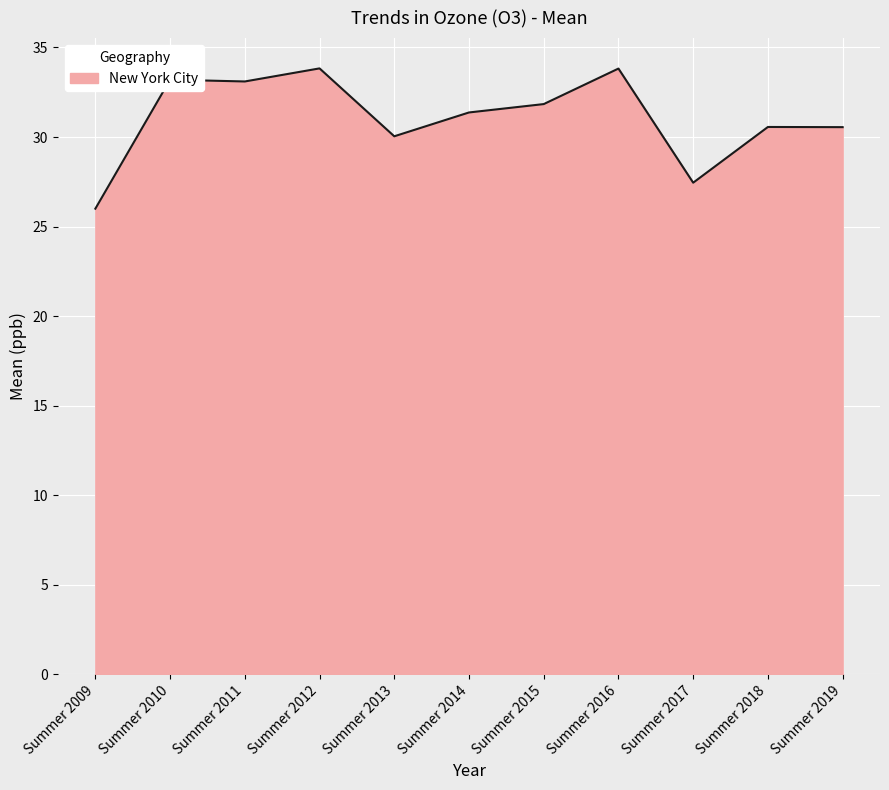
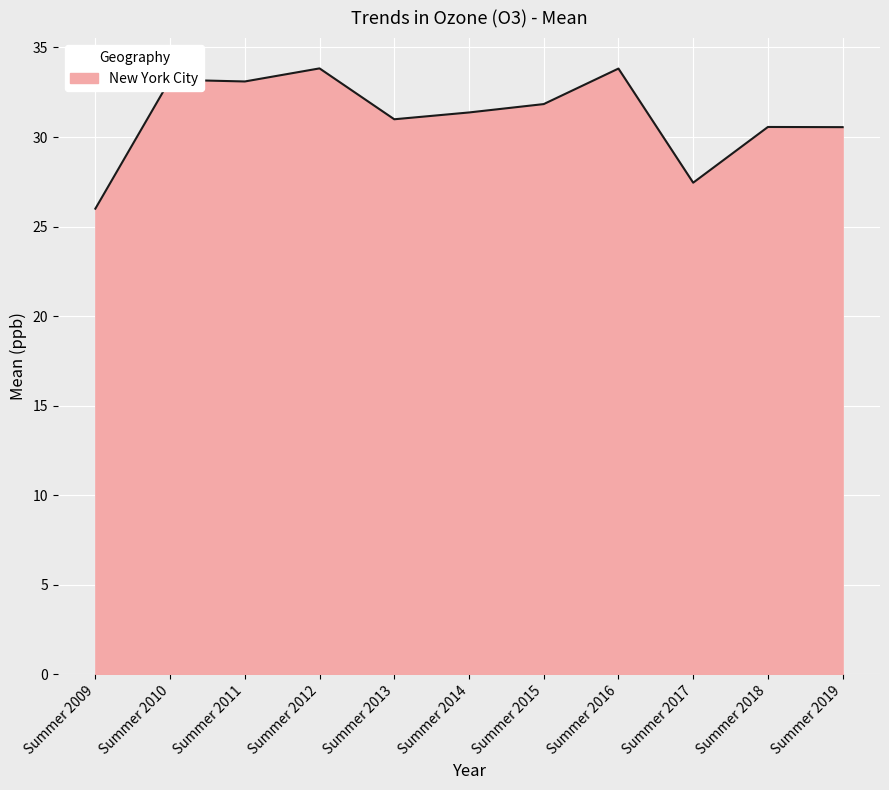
  {
    "Summer 2009": 26.0,
    "Summer 2011": 33.1,
    "Summer 2012": 33.8,
-   "Summer 2013": 30.0,
+   "Summer 2013": 31.0,
    "Summer 2014": 31.4,
    "Summer 2015": 31.8,
    "Summer 2016": 33.8,
    "Summer 2017": 27.5,
    "Summer 2018": 30.6,
    "Summer 2019": 30.6
  }
